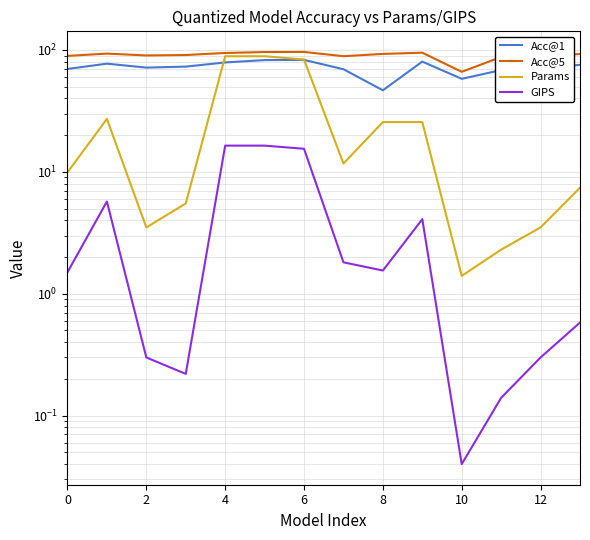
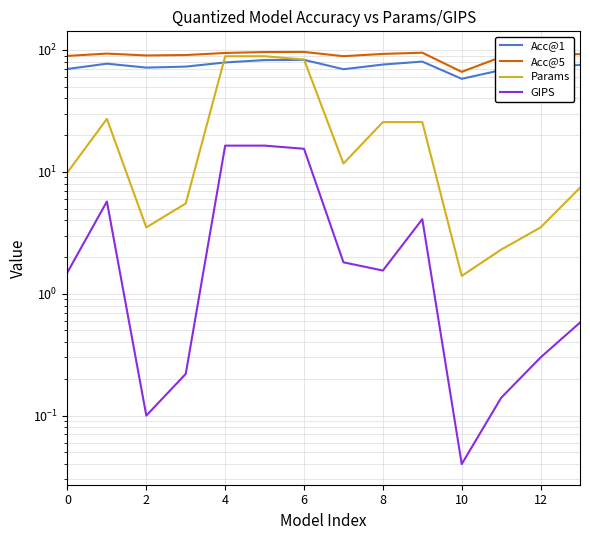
  {
    "Acc@1": {
      "0": 70,
      "2": 70,
      "4": 80,
-     "8": 47,
+     "8": 80,
      "10": 60
    },
    "Acc@5": {
      "0": 90,
      "2": 90,
      "4": 90,
      "6": 100,
      "8": 90,
      "10": 70
    },
    "Params": {
      "0": 10,
      "2": 3.5,
      "4": 90,
      "8": 26,
      "10": 1.4,
      "12": 3.5
    },
    "GIPS": {
      "0": 1.5,
-     "2": 0.3,
+     "2": 0.1,
      "4": 16,
      "6": 15,
      "8": 1.6,
      "10": 0.040,
      "12": 0.3
    }
  }
